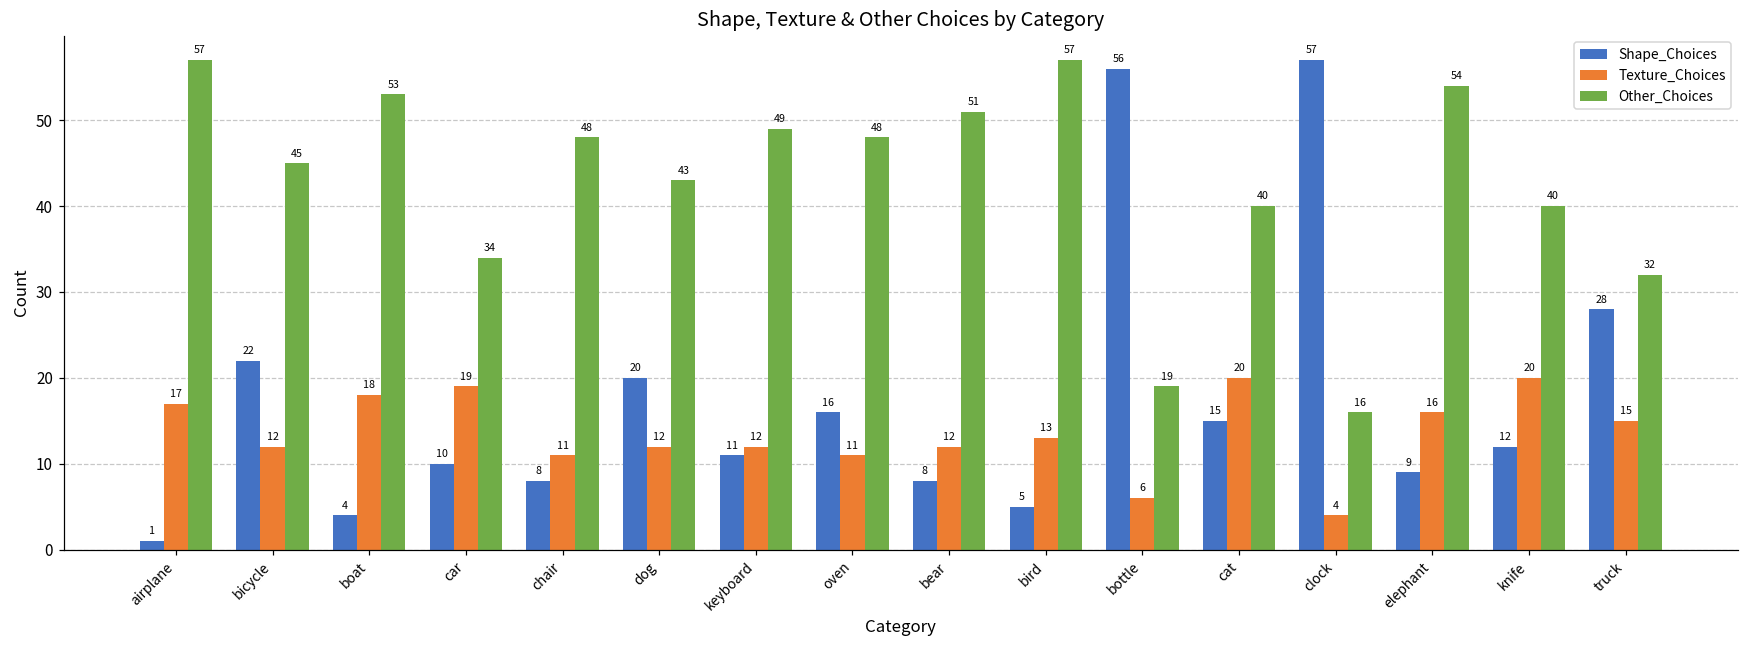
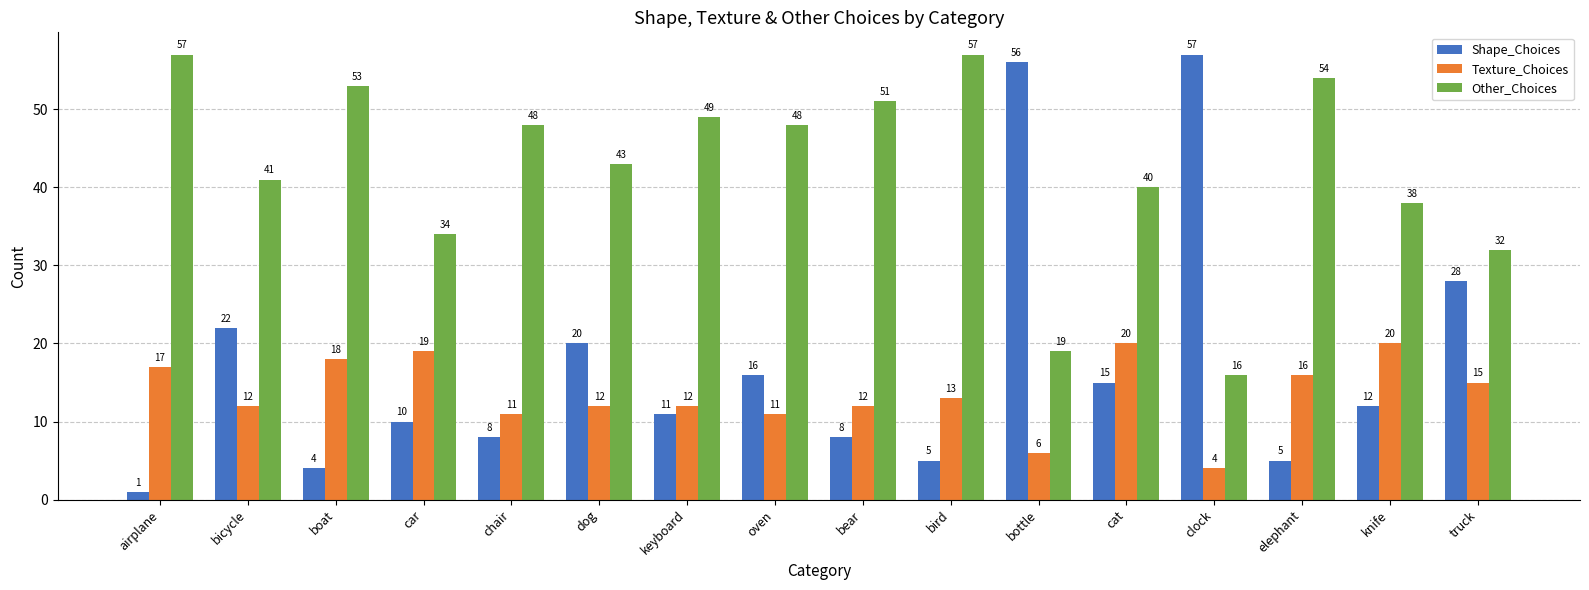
  {
    "Shape_Choices": {
      "airplane": 1,
      "bicycle": 22,
      "boat": 4,
      "car": 10,
      "chair": 8,
      "dog": 20,
      "keyboard": 11,
      "oven": 16,
      "bear": 8,
      "bird": 5,
      "bottle": 56,
      "cat": 15,
      "clock": 57,
-     "elephant": 9,
+     "elephant": 5,
      "knife": 12,
      "truck": 28
    },
    "Texture_Choices": {
      "airplane": 17,
      "bicycle": 12,
      "boat": 18,
      "car": 19,
      "chair": 11,
      "dog": 12,
      "keyboard": 12,
      "oven": 11,
      "bear": 12,
      "bird": 13,
      "bottle": 6,
      "cat": 20,
      "clock": 4,
      "elephant": 16,
      "knife": 20,
      "truck": 15
    },
    "Other_Choices": {
      "airplane": 57,
-     "bicycle": 45,
+     "bicycle": 41,
      "boat": 53,
      "car": 34,
      "chair": 48,
      "dog": 43,
      "keyboard": 49,
      "oven": 48,
      "bear": 51,
      "bird": 57,
      "bottle": 19,
      "cat": 40,
      "clock": 16,
      "elephant": 54,
-     "knife": 40,
+     "knife": 38,
      "truck": 32
    }
  }
